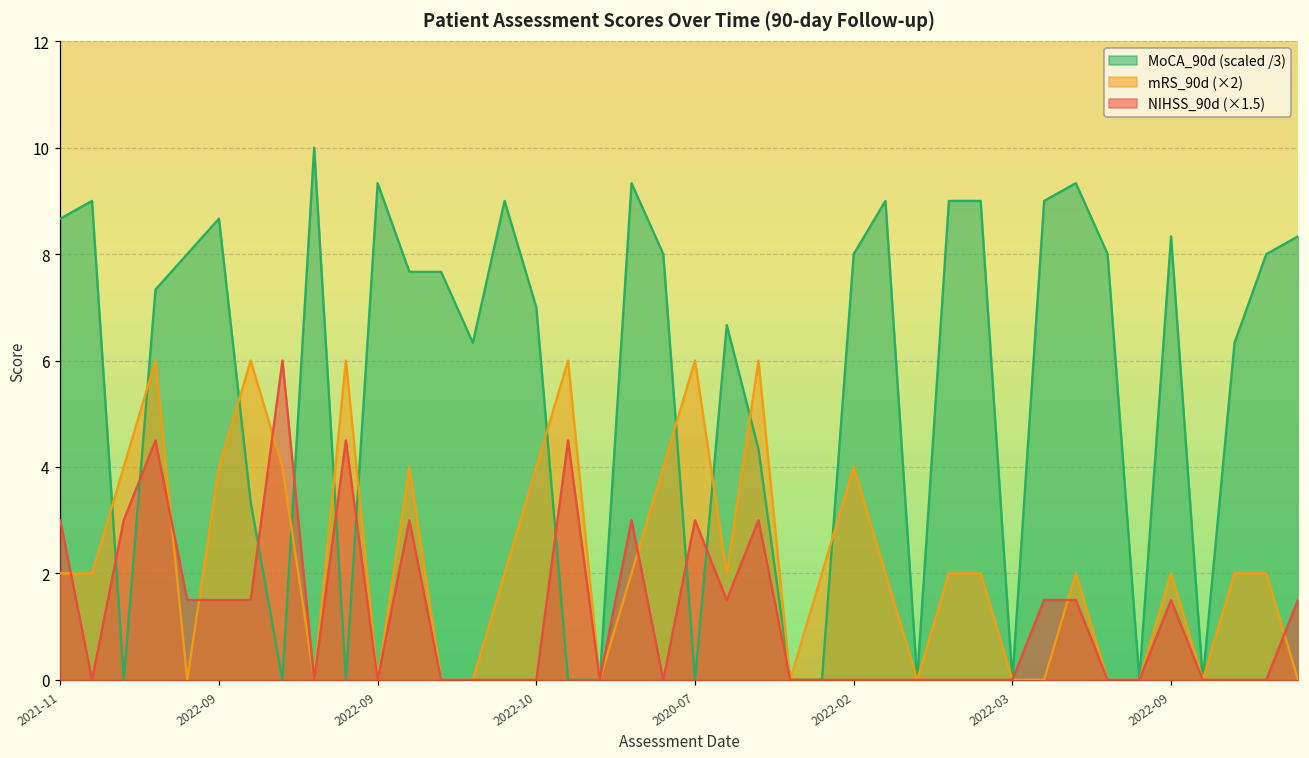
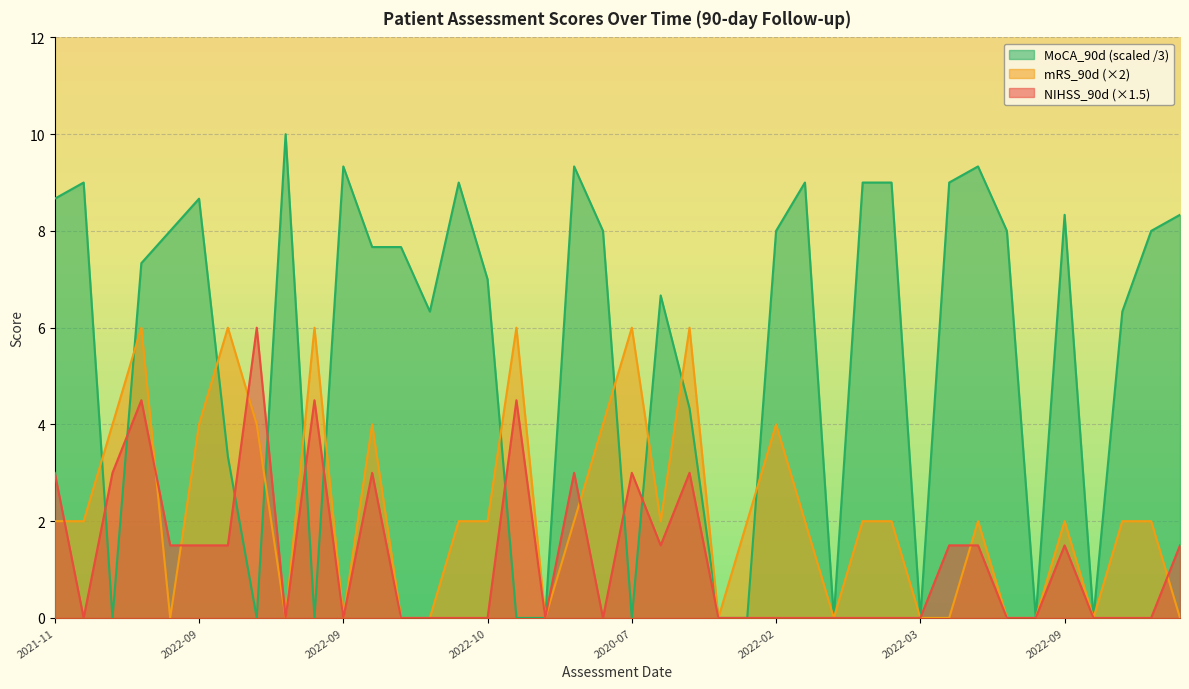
  {
    "MoCA_90d (scaled /3)": {
      "2022-10": 7.0,
      "2020-07": 0.0,
      "2022-02": 8.0
    },
    "mRS_90d (×2)": {
-     "2022-10": 4.0,
+     "2022-10": 2.0,
      "2020-07": 6.0,
      "2022-02": 4.0
    },
    "NIHSS_90d (×1.5)": {
      "2022-10": 0.0,
      "2020-07": 3.0,
      "2022-02": 0.0
    }
  }
